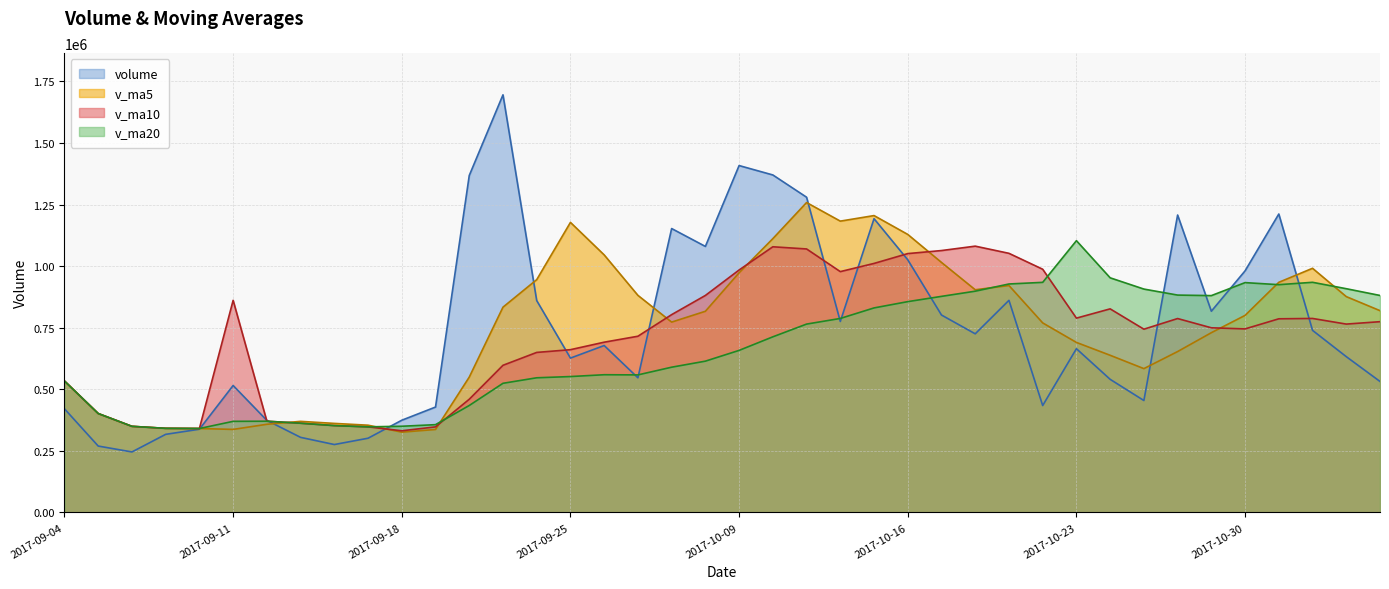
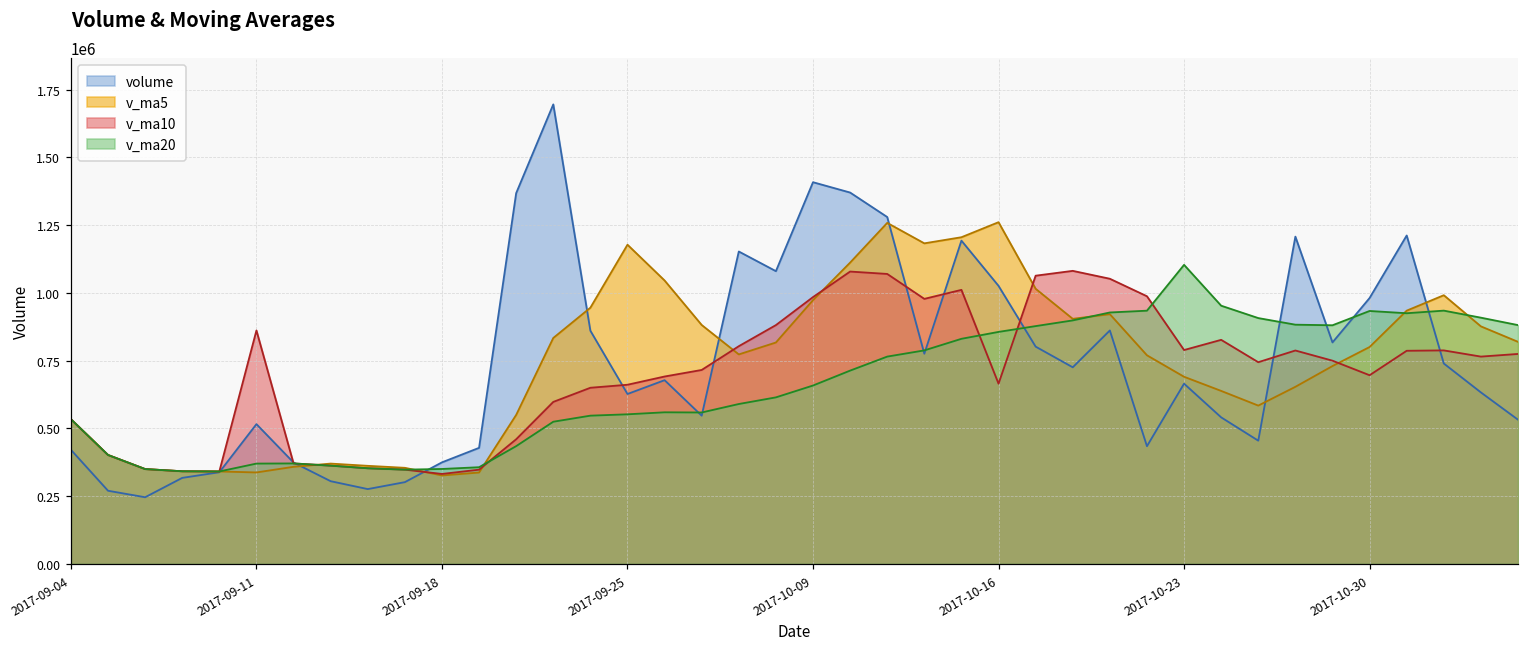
  {
    "volume": {
      "2017-09-04": 420000,
      "2017-09-11": 520000,
      "2017-09-18": 370000,
      "2017-09-25": 630000,
      "2017-10-09": 1410000,
      "2017-10-16": 1030000,
      "2017-10-23": 660000,
      "2017-10-30": 980000
    },
    "v_ma5": {
      "2017-09-11": 340000,
      "2017-09-25": 1180000,
      "2017-10-09": 970000,
-     "2017-10-16": 1130000,
+     "2017-10-16": 1260000,
      "2017-10-23": 690000,
      "2017-10-30": 800000
    },
    "v_ma10": {
      "2017-09-11": 860000,
      "2017-09-25": 660000,
      "2017-10-09": 980000,
-     "2017-10-16": 1050000,
+     "2017-10-16": 660000,
      "2017-10-23": 790000,
-     "2017-10-30": 750000
+     "2017-10-30": 700000
    },
    "v_ma20": {
      "2017-09-11": 370000,
      "2017-09-18": 350000,
      "2017-09-25": 550000,
      "2017-10-09": 660000,
      "2017-10-16": 860000,
      "2017-10-23": 1100000,
      "2017-10-30": 930000
    }
  }
